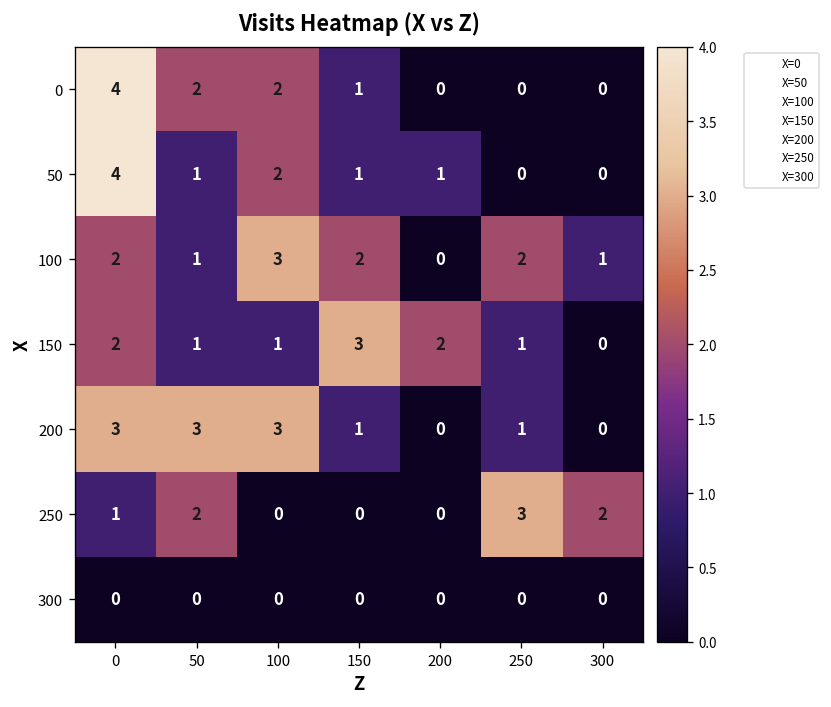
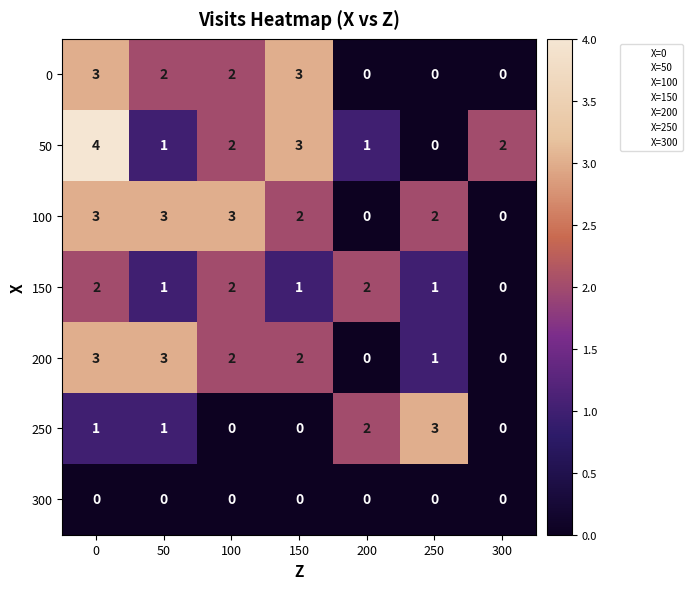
  {
    "0": {
-     "0": 4,
+     "0": 3,
      "50": 2,
      "100": 2,
-     "150": 1,
+     "150": 3,
      "200": 0,
      "250": 0,
      "300": 0
    },
    "50": {
      "0": 4,
      "50": 1,
      "100": 2,
-     "150": 1,
+     "150": 3,
      "200": 1,
      "250": 0,
-     "300": 0
+     "300": 2
    },
    "100": {
-     "0": 2,
-     "50": 1,
+     "0": 3,
+     "50": 3,
      "100": 3,
      "150": 2,
      "200": 0,
      "250": 2,
-     "300": 1
+     "300": 0
    },
    "150": {
      "0": 2,
      "50": 1,
-     "100": 1,
-     "150": 3,
+     "100": 2,
+     "150": 1,
      "200": 2,
      "250": 1,
      "300": 0
    },
    "200": {
      "0": 3,
      "50": 3,
-     "100": 3,
-     "150": 1,
+     "100": 2,
+     "150": 2,
      "200": 0,
      "250": 1,
      "300": 0
    },
    "250": {
      "0": 1,
-     "50": 2,
+     "50": 1,
      "100": 0,
      "150": 0,
-     "200": 0,
+     "200": 2,
      "250": 3,
-     "300": 2
+     "300": 0
    },
    "300": {
      "0": 0,
      "50": 0,
      "100": 0,
      "150": 0,
      "200": 0,
      "250": 0,
      "300": 0
    }
  }
